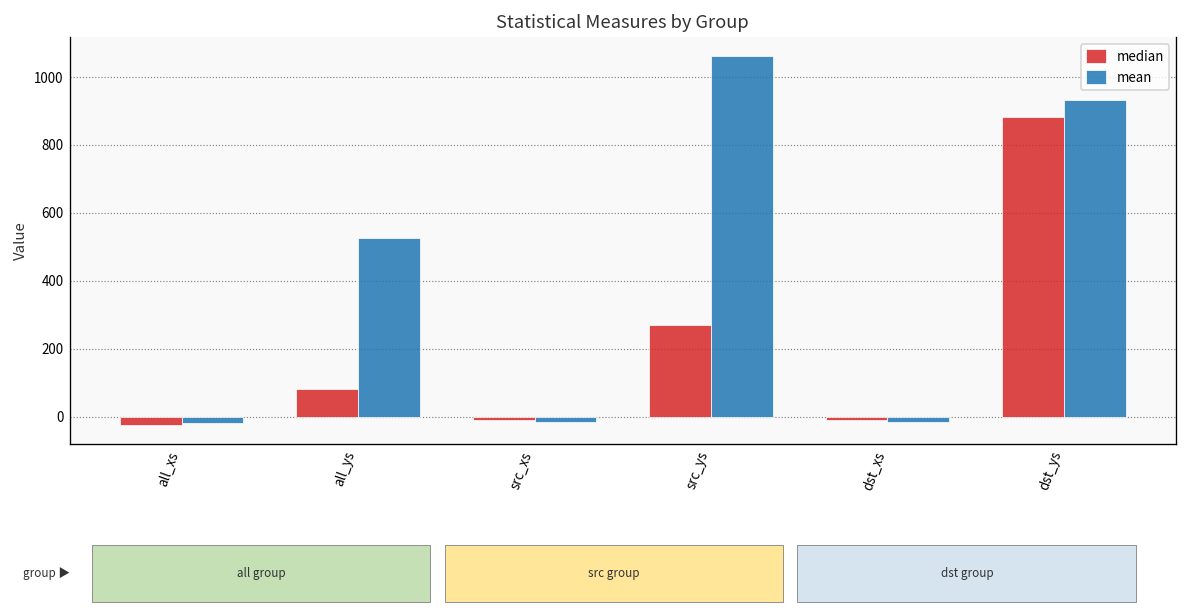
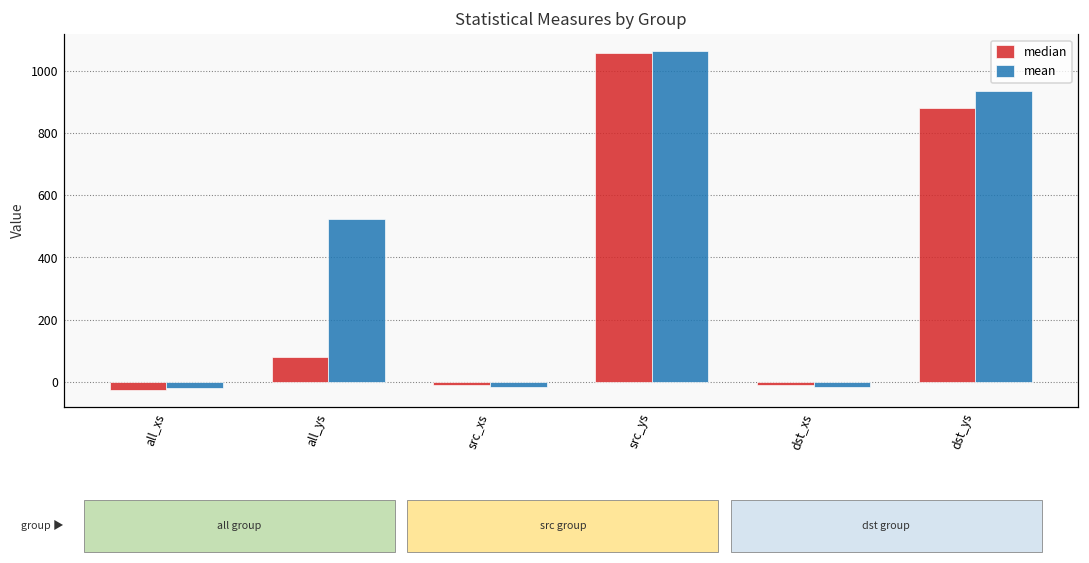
  {
    "median": {
      "all_xs": -20,
      "all_ys": 80,
      "src_xs": -10,
-     "src_ys": 270,
+     "src_ys": 1060,
      "dst_xs": -10,
      "dst_ys": 880
    },
    "mean": {
      "all_xs": -20,
      "all_ys": 520,
      "src_xs": -20,
      "src_ys": 1060,
      "dst_xs": -20,
      "dst_ys": 930
    }
  }
